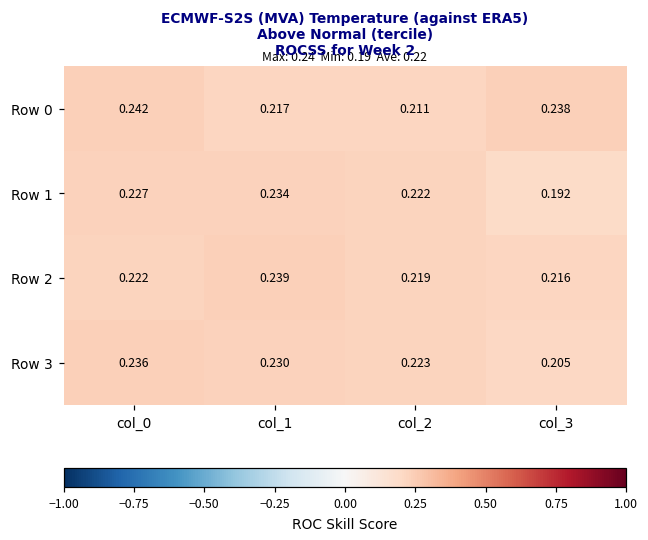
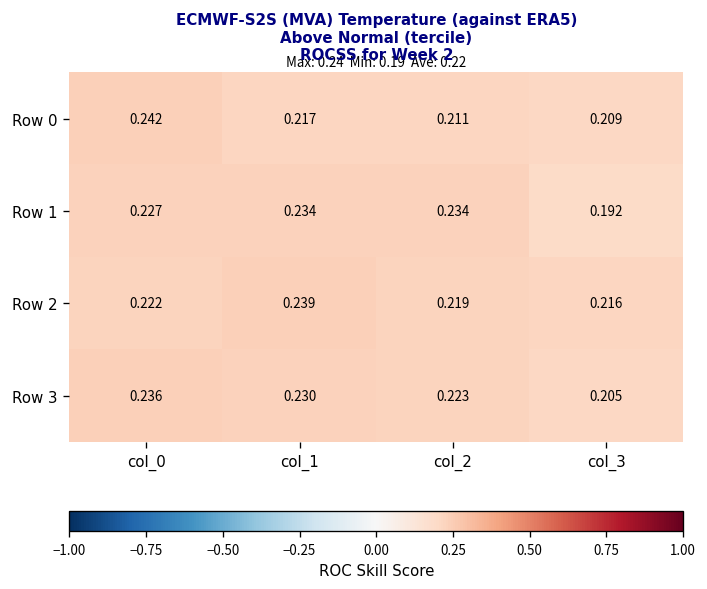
  {
    "Row 0": {
      "col_0": 0.242,
      "col_1": 0.217,
      "col_2": 0.211,
-     "col_3": 0.238
+     "col_3": 0.209
    },
    "Row 1": {
      "col_0": 0.227,
      "col_1": 0.234,
-     "col_2": 0.222,
+     "col_2": 0.234,
      "col_3": 0.192
    },
    "Row 2": {
      "col_0": 0.222,
      "col_1": 0.239,
      "col_2": 0.219,
      "col_3": 0.216
    },
    "Row 3": {
      "col_0": 0.236,
      "col_1": 0.230,
      "col_2": 0.223,
      "col_3": 0.205
    }
  }
